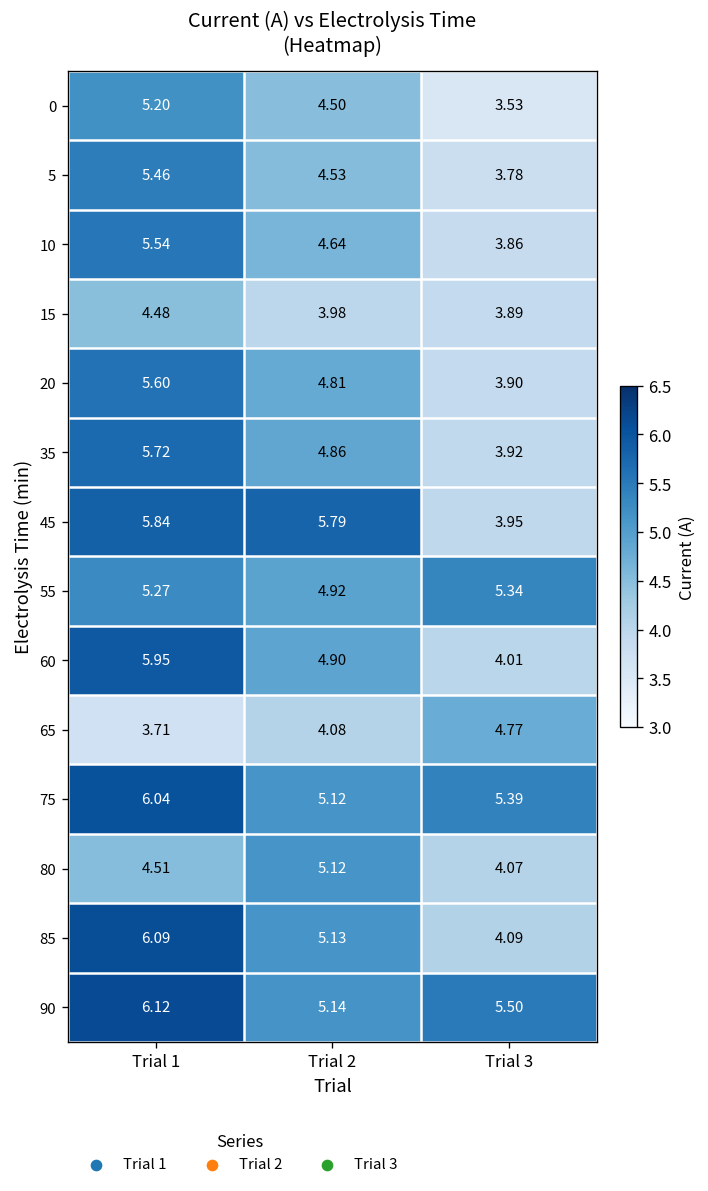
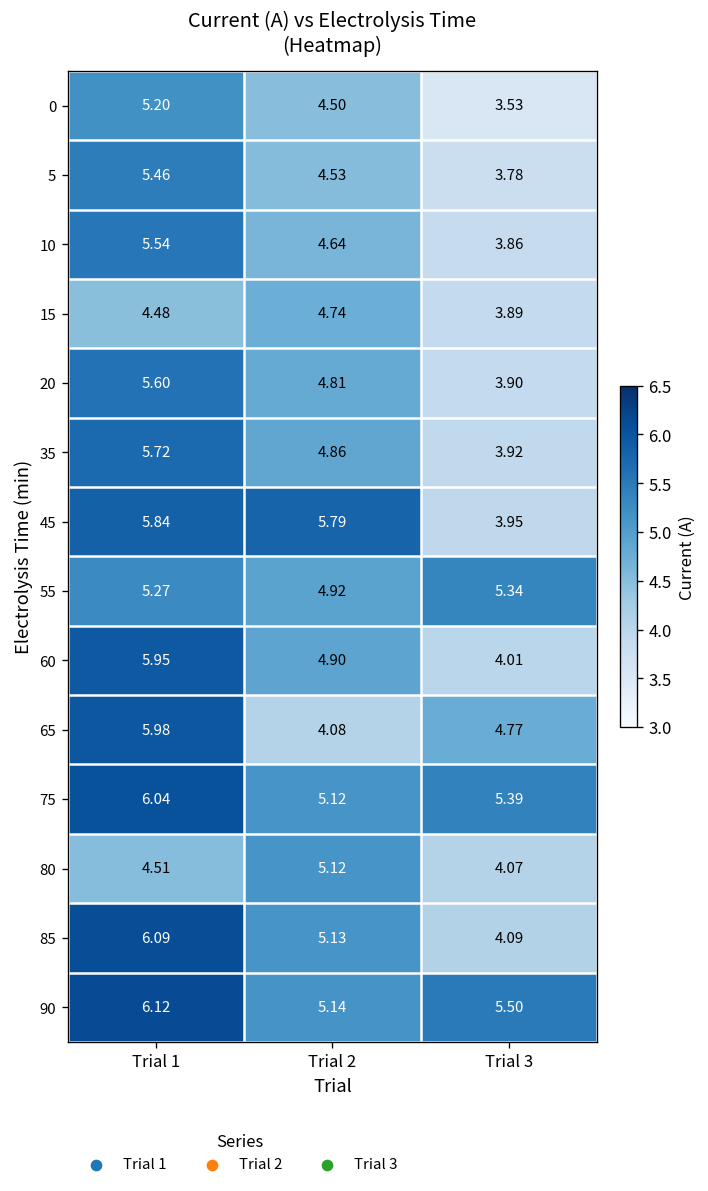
  {
    "0": {
      "Trial 1": 5.20,
      "Trial 2": 4.50,
      "Trial 3": 3.53
    },
    "5": {
      "Trial 1": 5.46,
      "Trial 2": 4.53,
      "Trial 3": 3.78
    },
    "10": {
      "Trial 1": 5.54,
      "Trial 2": 4.64,
      "Trial 3": 3.86
    },
    "15": {
      "Trial 1": 4.48,
-     "Trial 2": 3.98,
+     "Trial 2": 4.74,
      "Trial 3": 3.89
    },
    "20": {
      "Trial 1": 5.60,
      "Trial 2": 4.81,
      "Trial 3": 3.90
    },
    "35": {
      "Trial 1": 5.72,
      "Trial 2": 4.86,
      "Trial 3": 3.92
    },
    "45": {
      "Trial 1": 5.84,
      "Trial 2": 5.79,
      "Trial 3": 3.95
    },
    "55": {
      "Trial 1": 5.27,
      "Trial 2": 4.92,
      "Trial 3": 5.34
    },
    "60": {
      "Trial 1": 5.95,
      "Trial 2": 4.90,
      "Trial 3": 4.01
    },
    "65": {
-     "Trial 1": 3.71,
+     "Trial 1": 5.98,
      "Trial 2": 4.08,
      "Trial 3": 4.77
    },
    "75": {
      "Trial 1": 6.04,
      "Trial 2": 5.12,
      "Trial 3": 5.39
    },
    "80": {
      "Trial 1": 4.51,
      "Trial 2": 5.12,
      "Trial 3": 4.07
    },
    "85": {
      "Trial 1": 6.09,
      "Trial 2": 5.13,
      "Trial 3": 4.09
    },
    "90": {
      "Trial 1": 6.12,
      "Trial 2": 5.14,
      "Trial 3": 5.50
    }
  }
